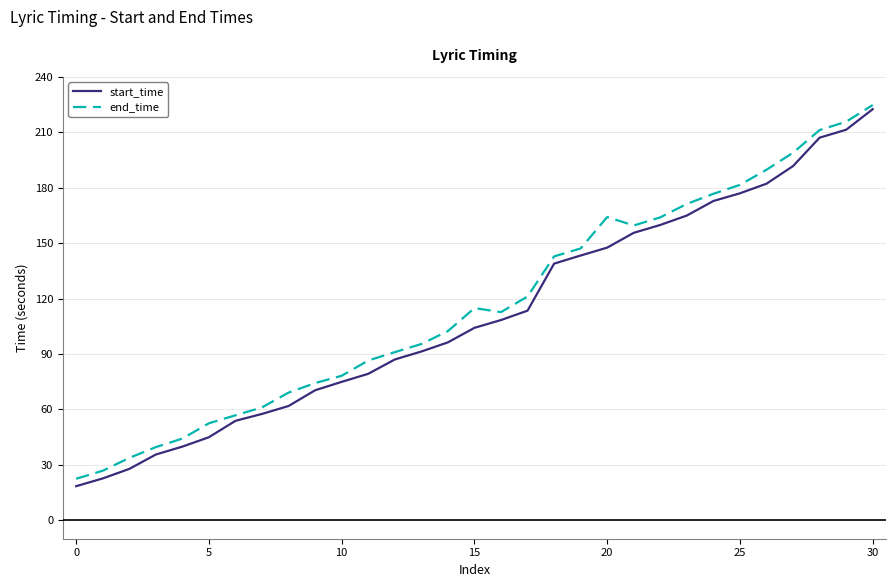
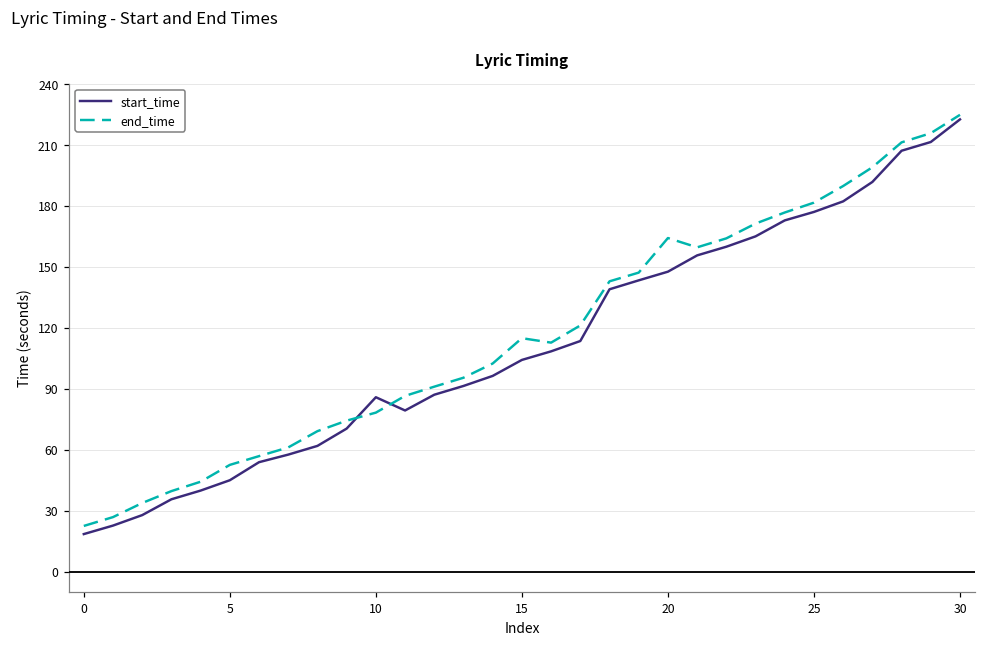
  {
    "start_time": {
      "0": 18,
      "5": 45,
-     "10": 75,
+     "10": 86,
      "15": 104,
      "20": 148,
      "25": 177,
      "30": 223
    },
    "end_time": {
      "0": 22,
      "5": 52,
      "10": 78,
      "15": 115,
      "20": 164,
      "25": 182,
      "30": 225
    }
  }
